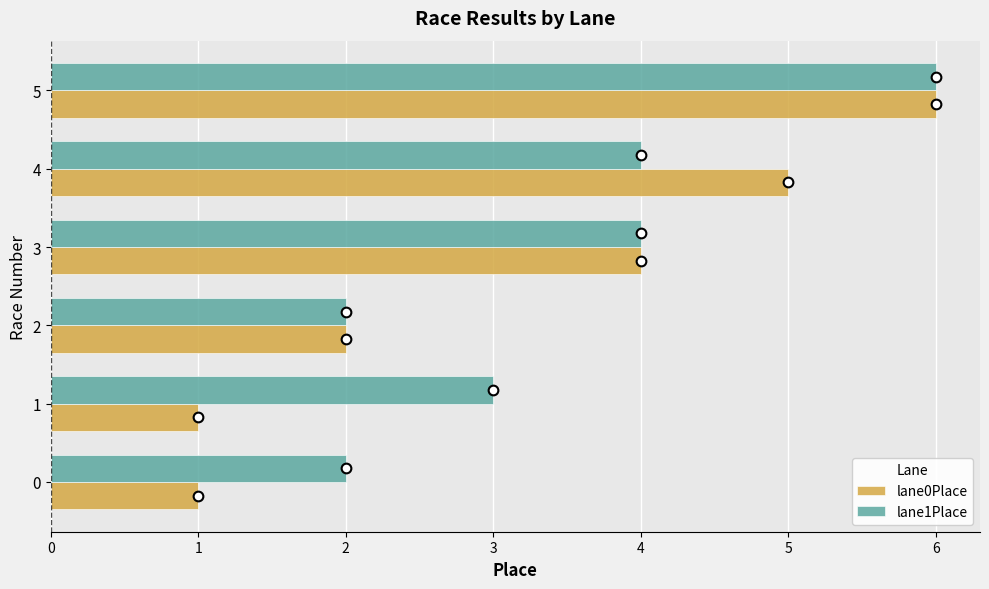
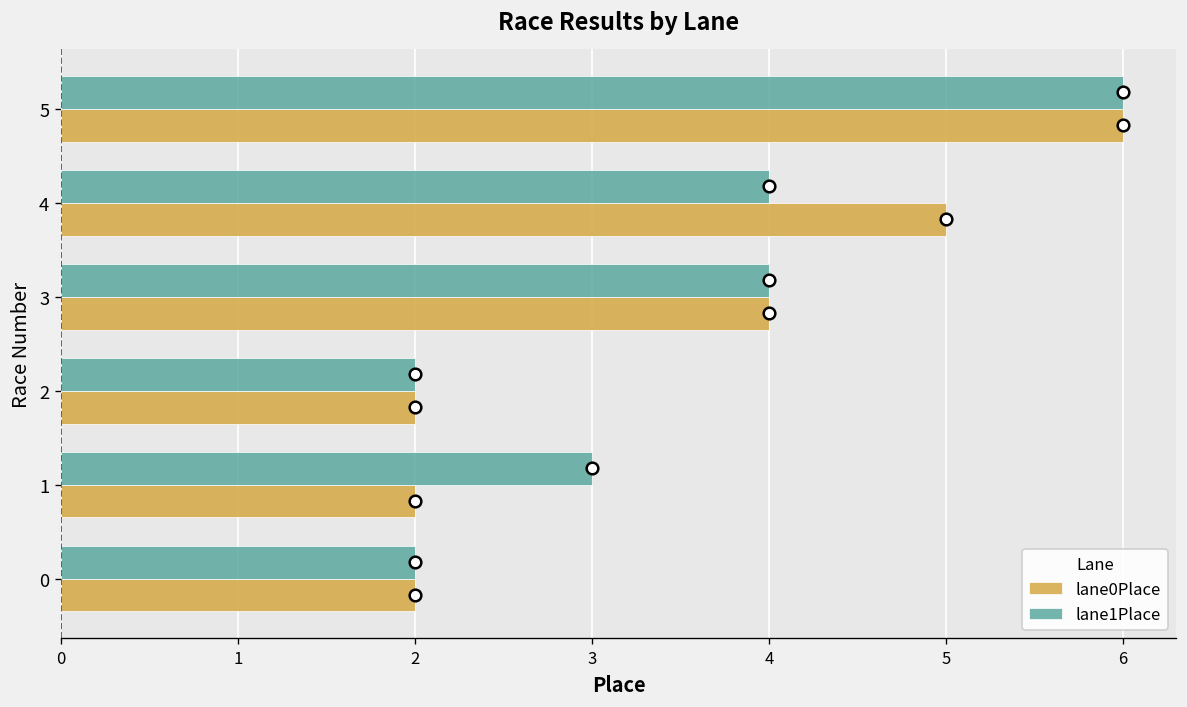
  {
    "lane0Place": {
      "5": 6,
      "4": 5,
      "3": 4,
      "2": 2,
-     "1": 1,
-     "0": 1
+     "1": 2,
+     "0": 2
    },
    "lane1Place": {
      "5": 6,
      "4": 4,
      "3": 4,
      "2": 2,
      "1": 3,
      "0": 2
    }
  }
